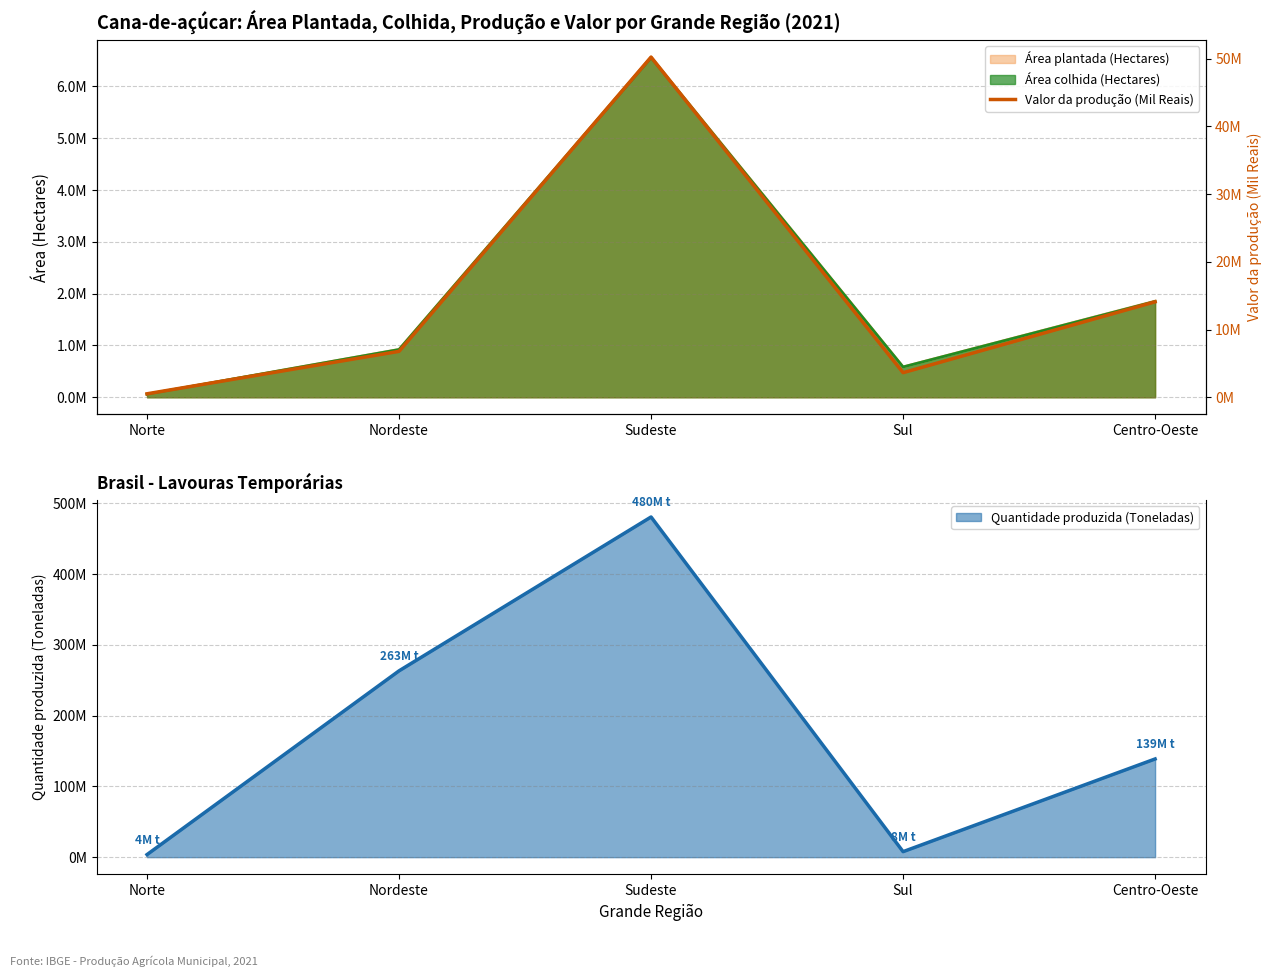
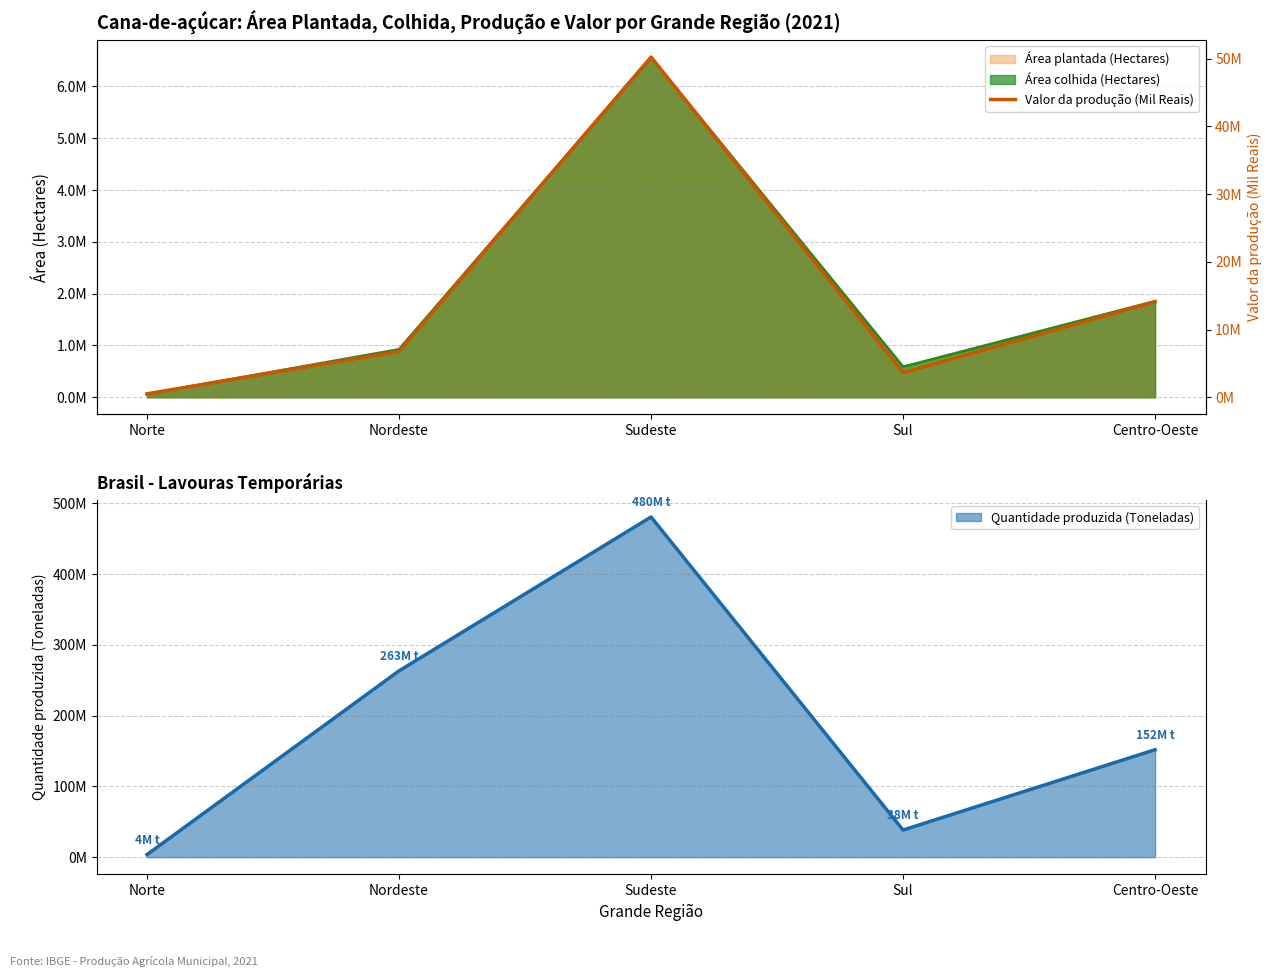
  {
    "Brasil - Lavouras Temporárias": {
      "Norte": "4M",
      "Nordeste": "263M",
      "Sudeste": "480M",
-     "Sul": "8M",
-     "Centro-Oeste": "139M"
+     "Sul": "38M",
+     "Centro-Oeste": "152M"
    }
  }
